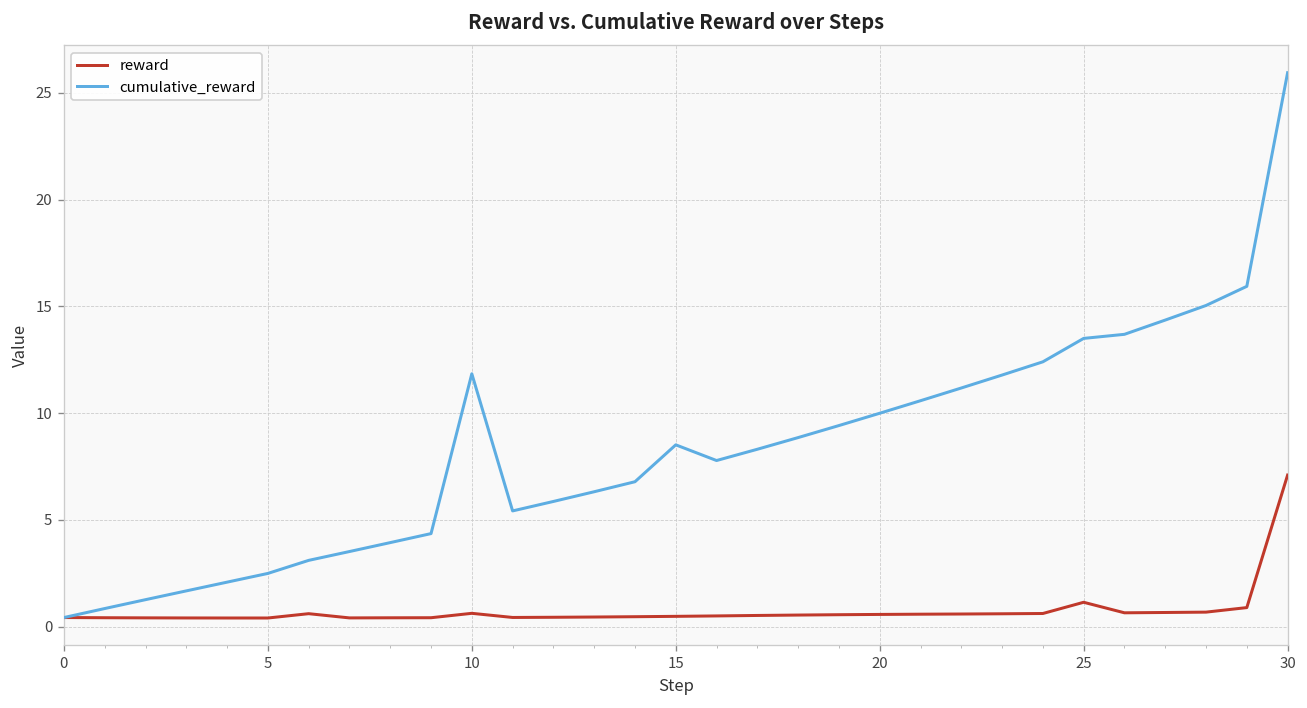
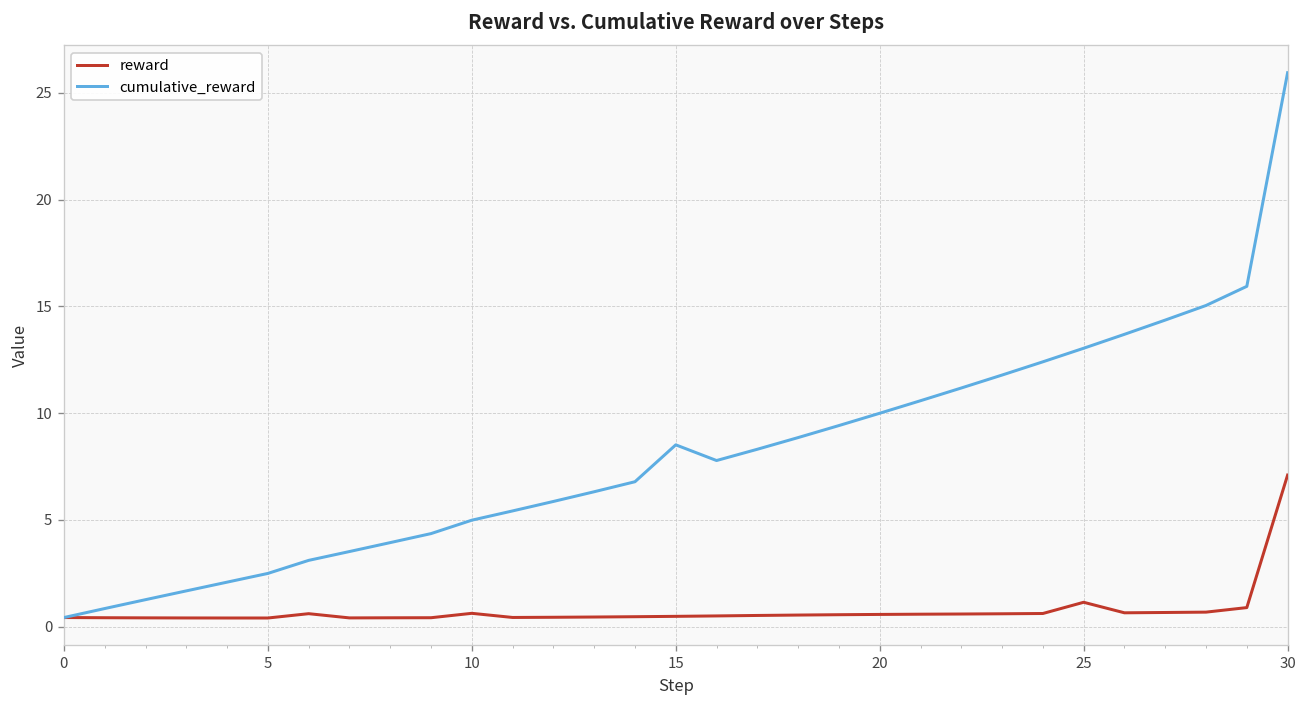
  {
    "reward": {
      "5": 0.4,
      "10": 0.6,
      "15": 0.5,
      "20": 0.6,
      "25": 1.1,
      "30": 7.1
    },
    "cumulative_reward": {
      "5": 2.5,
-     "10": 11.8,
+     "10": 5.0,
      "15": 8.5,
      "20": 10.0,
-     "25": 13.5,
+     "25": 13.0,
      "30": 25.9
    }
  }
